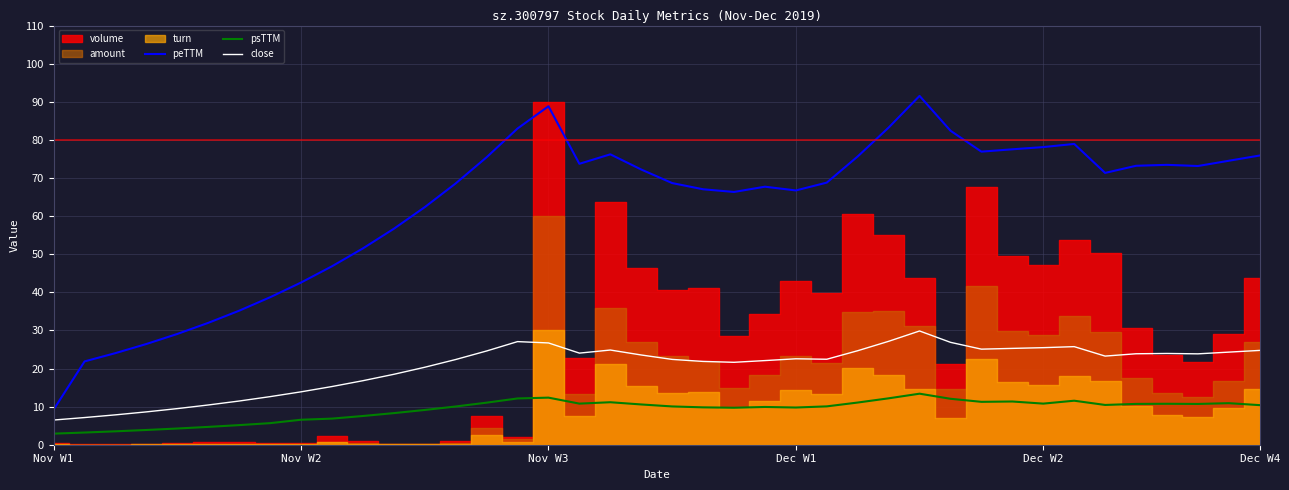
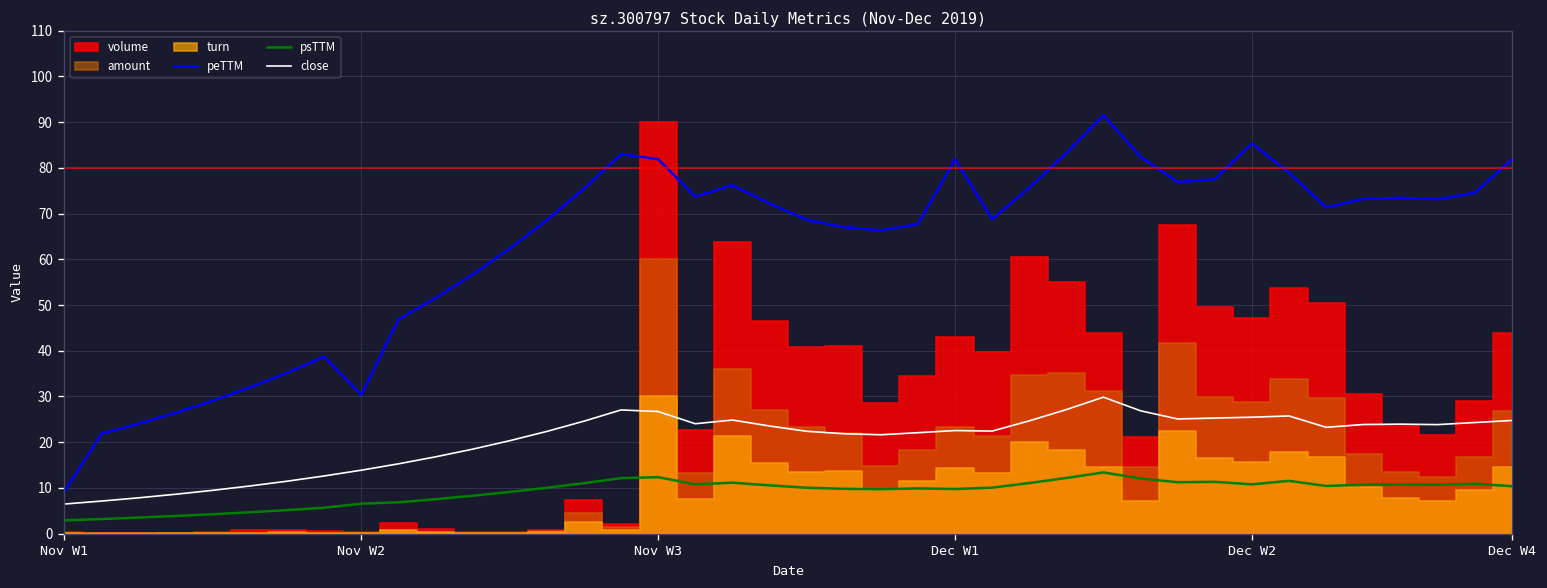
  {
    "peTTM": {
      "Nov W1": 9,
-     "Nov W2": 43,
-     "Nov W3": 89,
-     "Dec W1": 67,
-     "Dec W2": 78,
-     "Dec W4": 76
+     "Nov W2": 30,
+     "Nov W3": 82,
+     "Dec W1": 82,
+     "Dec W2": 85,
+     "Dec W4": 82
    },
    "psTTM": {
      "Nov W1": 3,
      "Nov W2": 7,
      "Nov W3": 12,
      "Dec W1": 10,
      "Dec W2": 11,
      "Dec W4": 10
    },
    "close": {
      "Nov W1": 6,
      "Nov W2": 14,
      "Nov W3": 27,
      "Dec W1": 23,
      "Dec W2": 25,
      "Dec W4": 25
    }
  }
